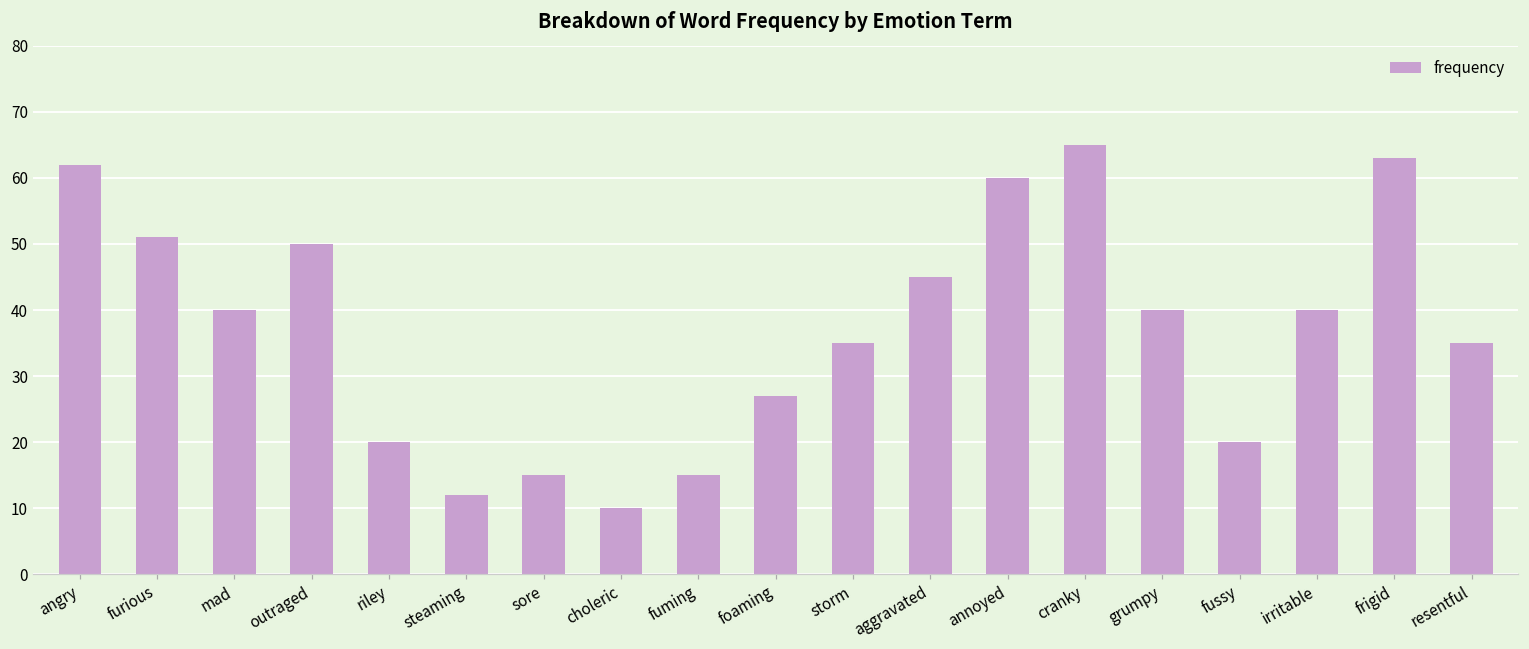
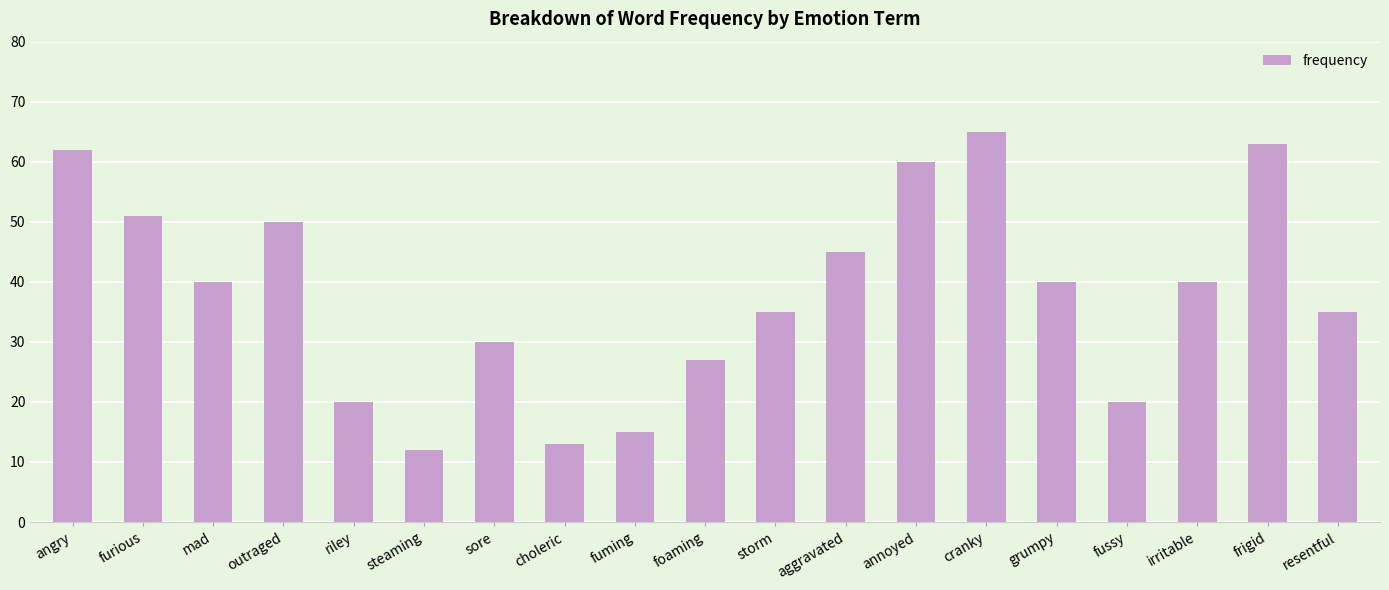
  {
    "angry": 62,
    "furious": 51,
    "mad": 40,
    "outraged": 50,
    "riley": 20,
    "steaming": 12,
-   "sore": 15,
-   "choleric": 10,
+   "sore": 30,
+   "choleric": 13,
    "fuming": 15,
    "foaming": 27,
    "storm": 35,
    "aggravated": 45,
    "annoyed": 60,
    "cranky": 65,
    "grumpy": 40,
    "fussy": 20,
    "irritable": 40,
    "frigid": 63,
    "resentful": 35
  }
